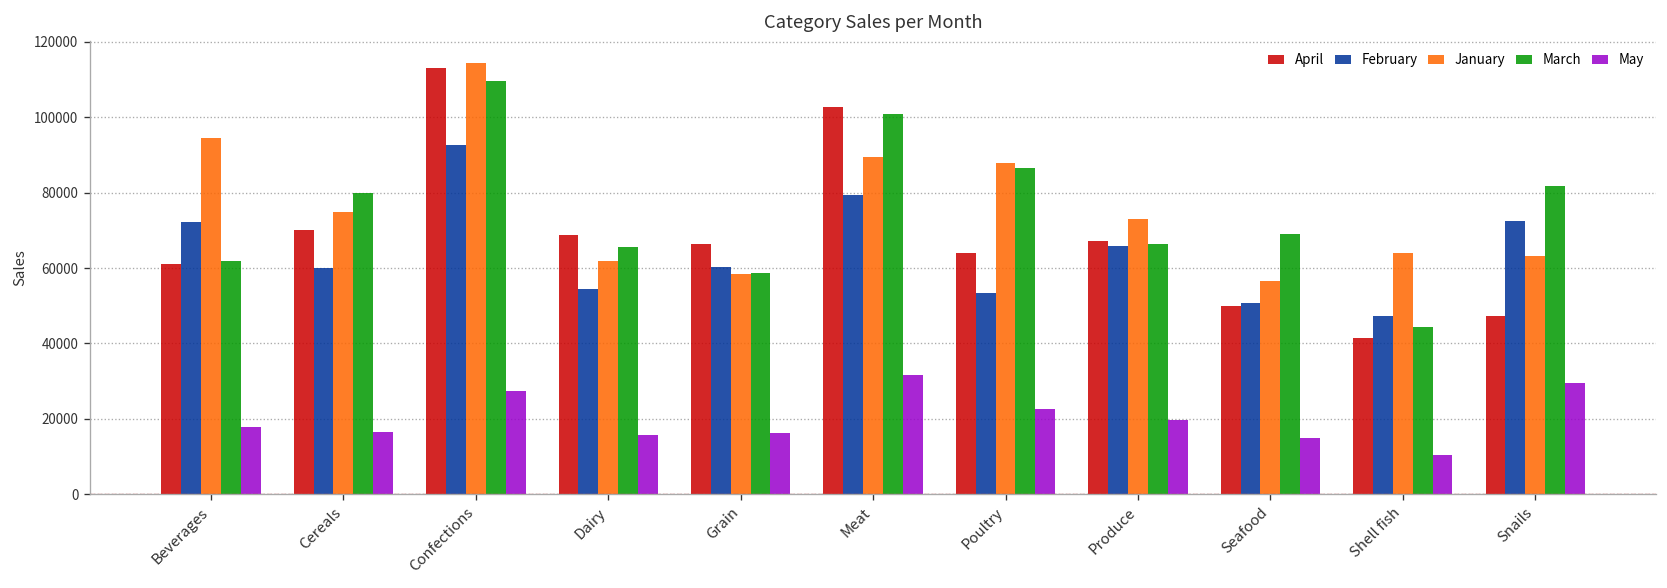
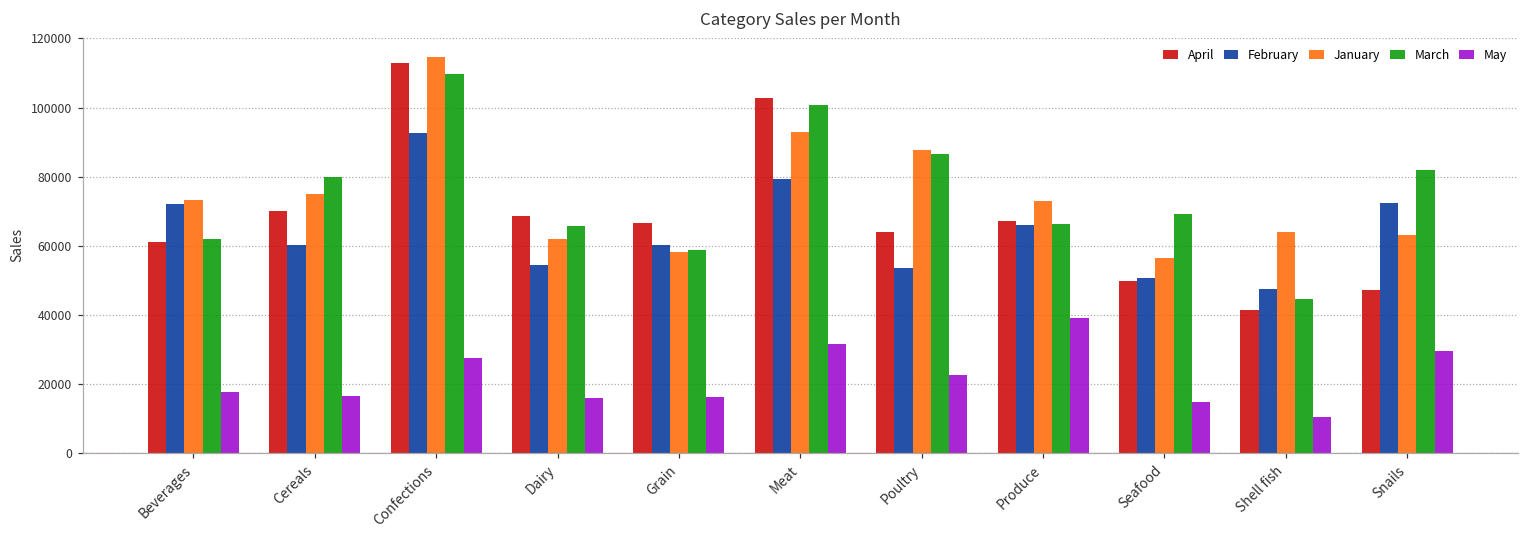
  {
    "April": {
      "Beverages": 61000,
      "Cereals": 70000,
      "Confections": 113000,
      "Dairy": 69000,
      "Grain": 66000,
      "Meat": 103000,
      "Poultry": 64000,
      "Produce": 67000,
      "Seafood": 50000,
      "Shell fish": 41000,
      "Snails": 47000
    },
    "February": {
      "Beverages": 72000,
      "Cereals": 60000,
      "Confections": 93000,
      "Dairy": 54000,
      "Grain": 60000,
      "Meat": 79000,
      "Poultry": 53000,
      "Produce": 66000,
      "Seafood": 51000,
      "Shell fish": 47000,
      "Snails": 72000
    },
    "January": {
-     "Beverages": 95000,
+     "Beverages": 73000,
      "Cereals": 75000,
      "Confections": 115000,
      "Dairy": 62000,
      "Grain": 58000,
-     "Meat": 90000,
+     "Meat": 93000,
      "Poultry": 88000,
      "Produce": 73000,
      "Seafood": 57000,
      "Shell fish": 64000,
      "Snails": 63000
    },
    "March": {
      "Beverages": 62000,
      "Cereals": 80000,
      "Confections": 110000,
      "Dairy": 66000,
      "Grain": 59000,
      "Meat": 101000,
      "Poultry": 86000,
      "Produce": 66000,
      "Seafood": 69000,
      "Shell fish": 44000,
      "Snails": 82000
    },
    "May": {
      "Beverages": 18000,
      "Cereals": 16000,
      "Confections": 27000,
      "Dairy": 16000,
      "Grain": 16000,
      "Meat": 32000,
      "Poultry": 23000,
-     "Produce": 20000,
+     "Produce": 39000,
      "Seafood": 15000,
      "Shell fish": 10000,
      "Snails": 29000
    }
  }
